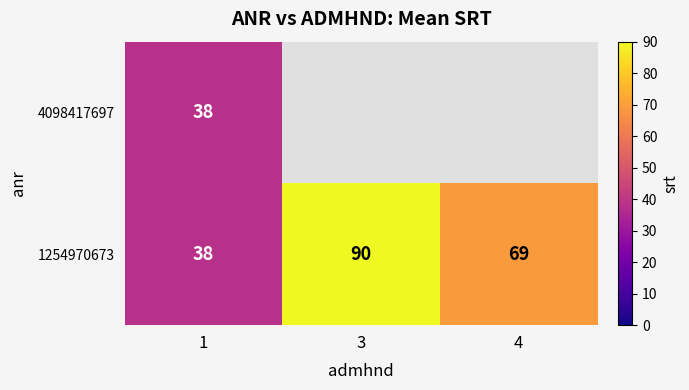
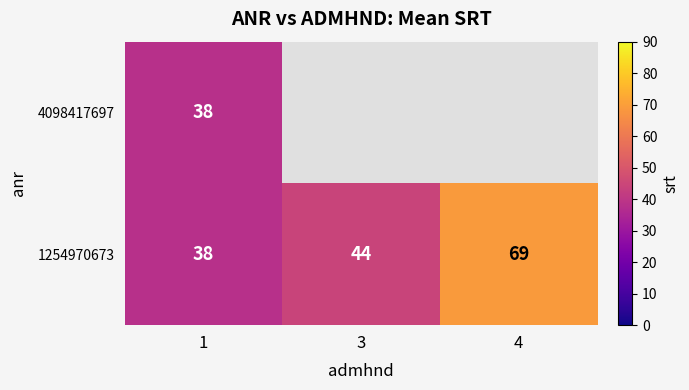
  {
    "4098417697": {
      "1": 38
    },
    "1254970673": {
      "1": 38,
-     "3": 90,
+     "3": 44,
      "4": 69
    }
  }
